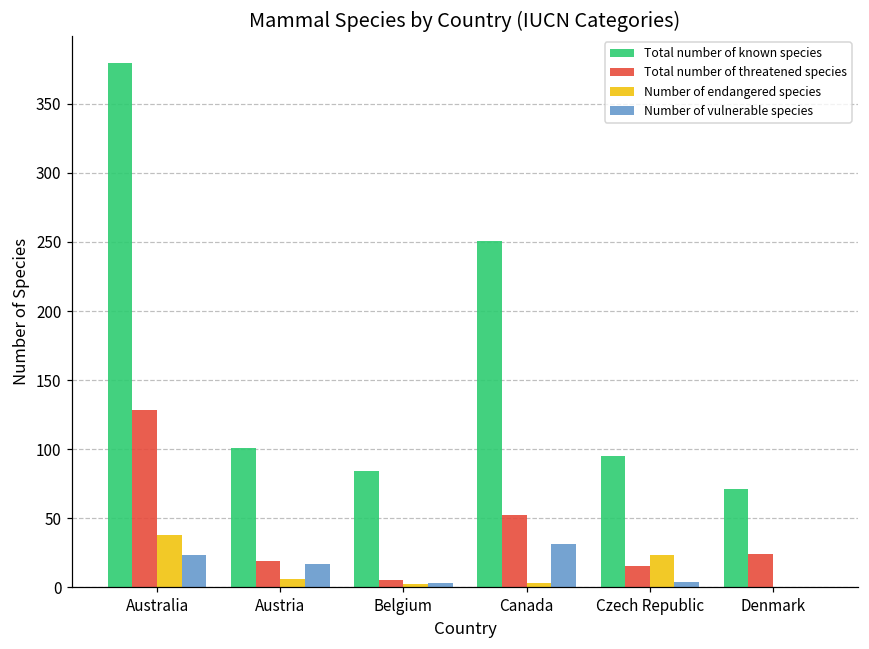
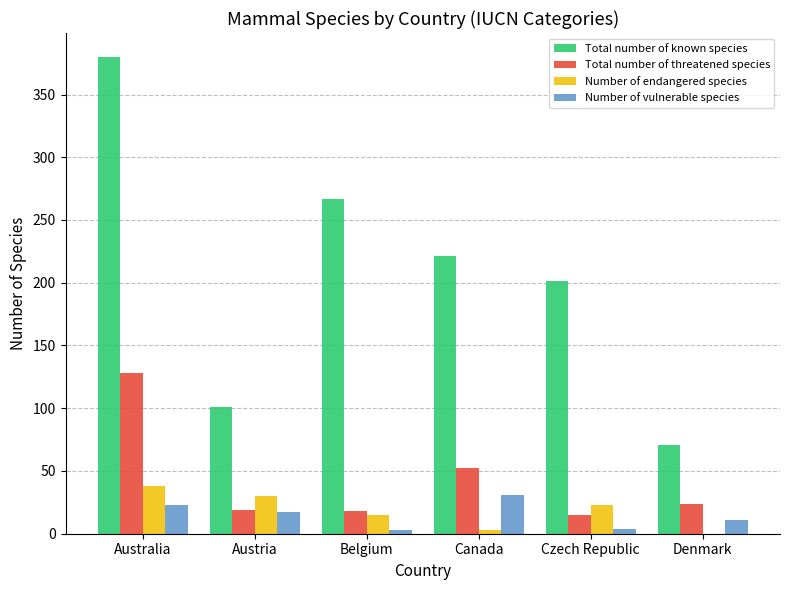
  {
    "Total number of known species": {
      "Australia": 380,
      "Austria": 101,
-     "Belgium": 84,
-     "Canada": 251,
-     "Czech Republic": 95,
+     "Belgium": 267,
+     "Canada": 221,
+     "Czech Republic": 201,
      "Denmark": 71
    },
    "Total number of threatened species": {
      "Australia": 128,
      "Austria": 19,
-     "Belgium": 5,
+     "Belgium": 18,
      "Canada": 52,
      "Czech Republic": 15,
      "Denmark": 24
    },
    "Number of endangered species": {
      "Australia": 38,
-     "Austria": 6,
-     "Belgium": 2,
+     "Austria": 30,
+     "Belgium": 15,
      "Canada": 3,
      "Czech Republic": 23,
      "Denmark": 0
    },
    "Number of vulnerable species": {
      "Australia": 23,
      "Austria": 17,
      "Belgium": 3,
      "Canada": 31,
      "Czech Republic": 4,
-     "Denmark": 0
+     "Denmark": 11
    }
  }
